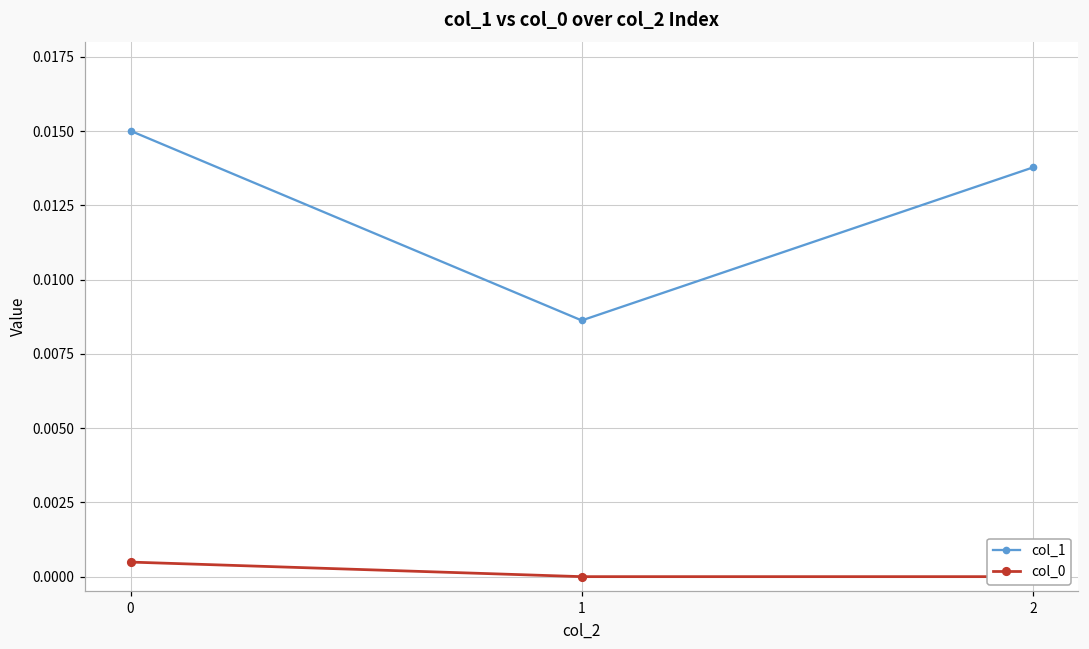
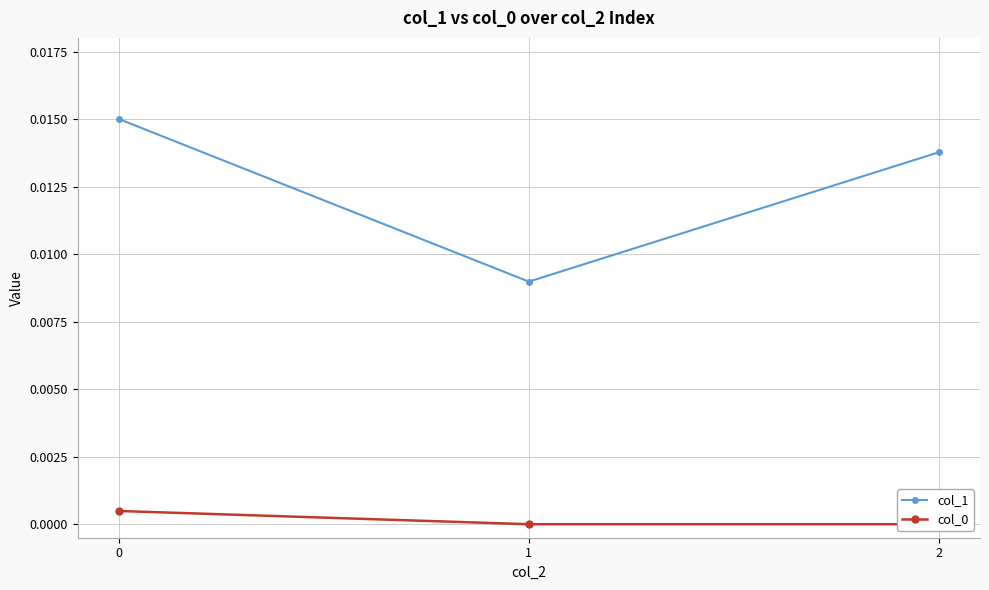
  {
    "col_1": {
      "0": 0.0150,
-     "1": 0.0086,
+     "1": 0.0090,
      "2": 0.0138
    },
    "col_0": {
      "0": 0.0005,
      "1": 0.0000
    }
  }
